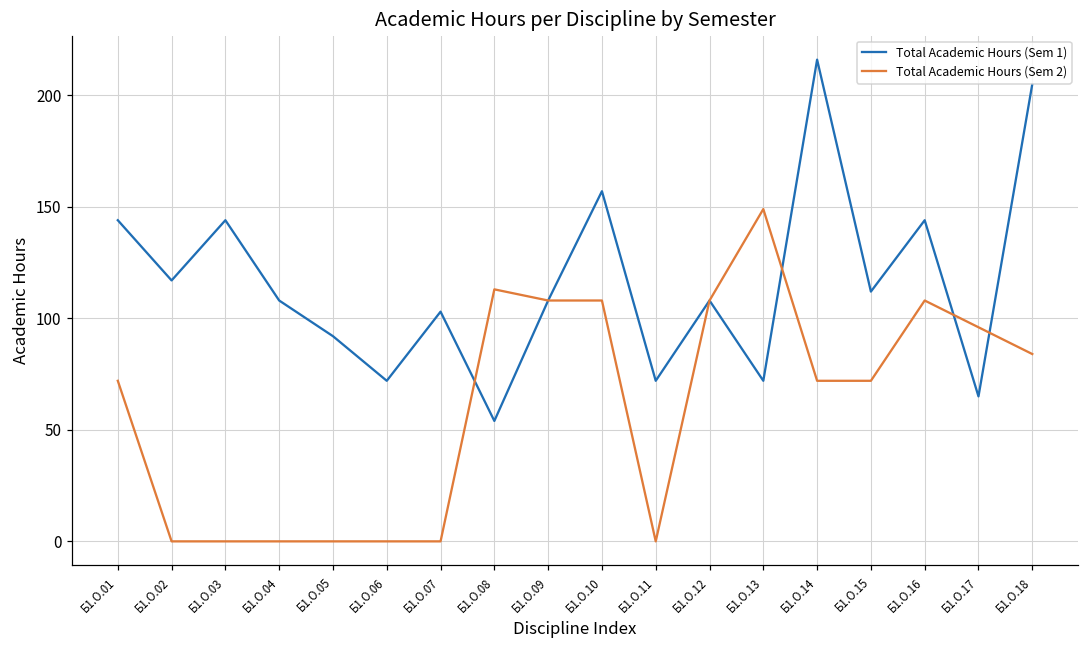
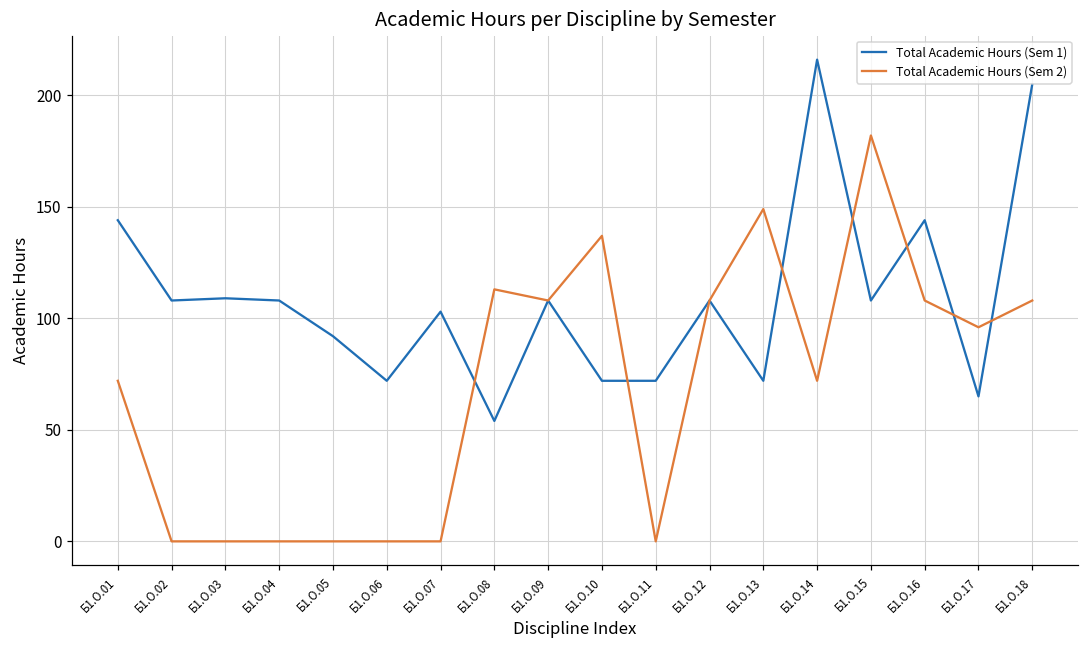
  {
    "Total Academic Hours (Sem 1)": {
      "Б1.О.01": 144,
-     "Б1.О.02": 117,
-     "Б1.О.03": 144,
+     "Б1.О.02": 108,
+     "Б1.О.03": 109,
      "Б1.О.04": 108,
      "Б1.О.05": 92,
      "Б1.О.06": 72,
      "Б1.О.07": 103,
      "Б1.О.08": 54,
-     "Б1.О.10": 157,
+     "Б1.О.10": 72,
      "Б1.О.11": 72,
      "Б1.О.13": 72,
      "Б1.О.14": 216,
-     "Б1.О.15": 112,
+     "Б1.О.15": 108,
      "Б1.О.16": 144,
      "Б1.О.17": 65,
      "Б1.О.18": 205
    },
    "Total Academic Hours (Sem 2)": {
      "Б1.О.01": 72,
      "Б1.О.02": 0,
      "Б1.О.03": 0,
      "Б1.О.04": 0,
      "Б1.О.05": 0,
      "Б1.О.06": 0,
      "Б1.О.07": 0,
      "Б1.О.08": 113,
-     "Б1.О.10": 108,
+     "Б1.О.10": 137,
      "Б1.О.11": 0,
      "Б1.О.13": 149,
      "Б1.О.14": 72,
-     "Б1.О.15": 72,
+     "Б1.О.15": 182,
      "Б1.О.16": 108,
      "Б1.О.17": 96,
-     "Б1.О.18": 84
+     "Б1.О.18": 108
    }
  }
